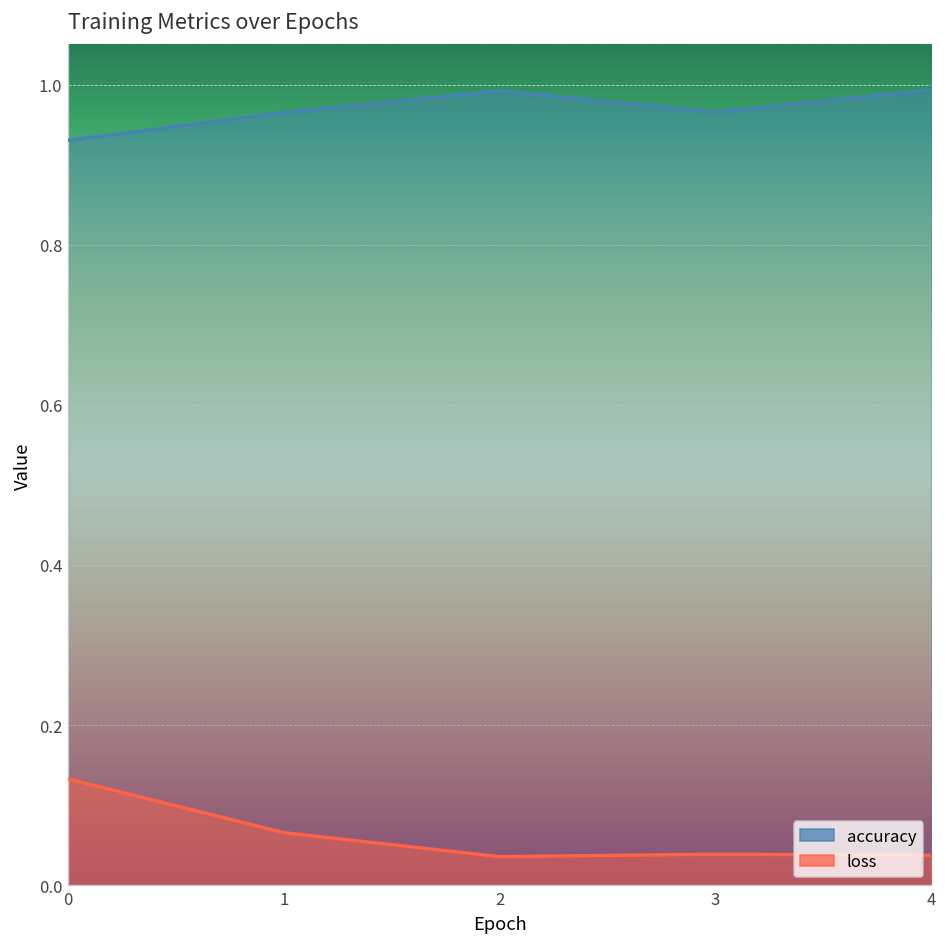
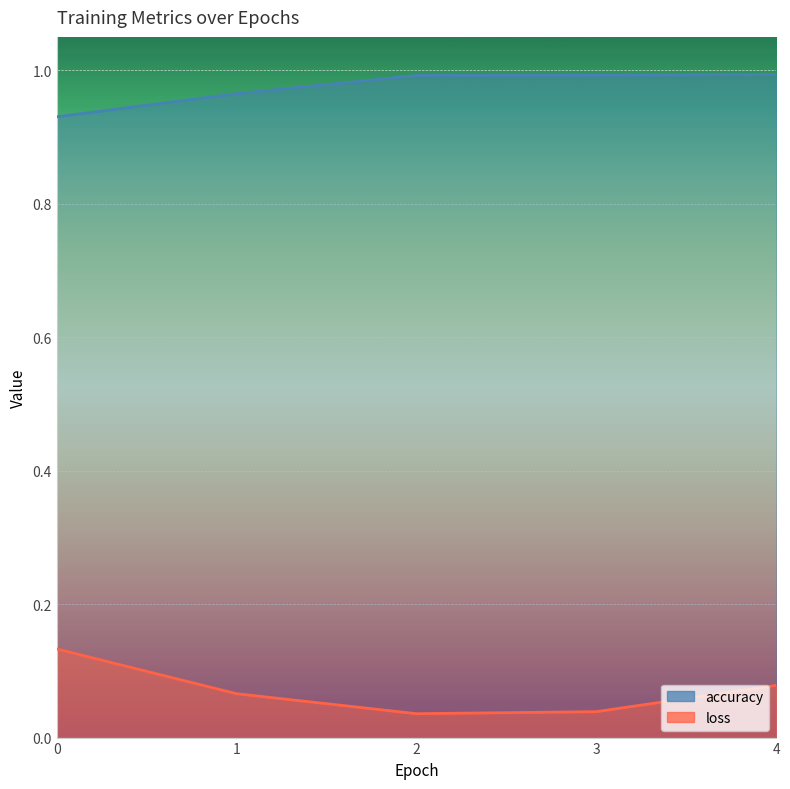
  {
    "accuracy": {
      "0": 0.93,
      "1": 0.96,
      "2": 0.99,
-     "3": 0.97,
+     "3": 0.99,
      "4": 0.99
    },
    "loss": {
      "0": 0.13,
      "1": 0.07,
      "2": 0.04,
      "3": 0.04,
-     "4": 0.04
+     "4": 0.08
    }
  }
